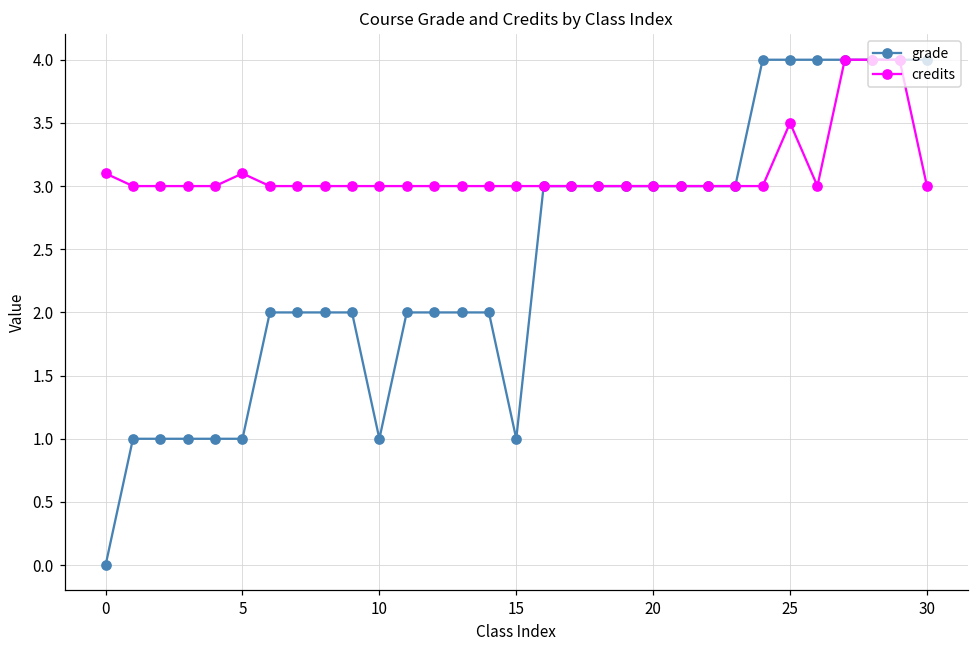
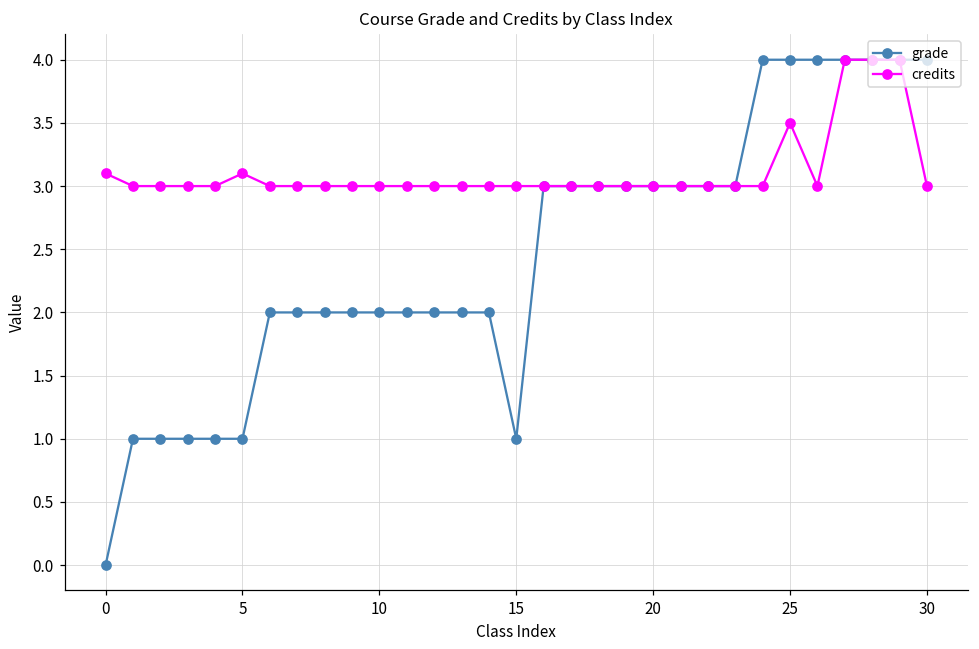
  {
    "grade": {
      "0": 0,
      "5": 1,
-     "10": 1,
+     "10": 2,
      "15": 1,
      "25": 4
    },
    "credits": {
      "0": 3.10,
      "5": 3.10,
      "10": 3,
      "15": 3,
      "25": 3.50,
      "30": 3
    }
  }
